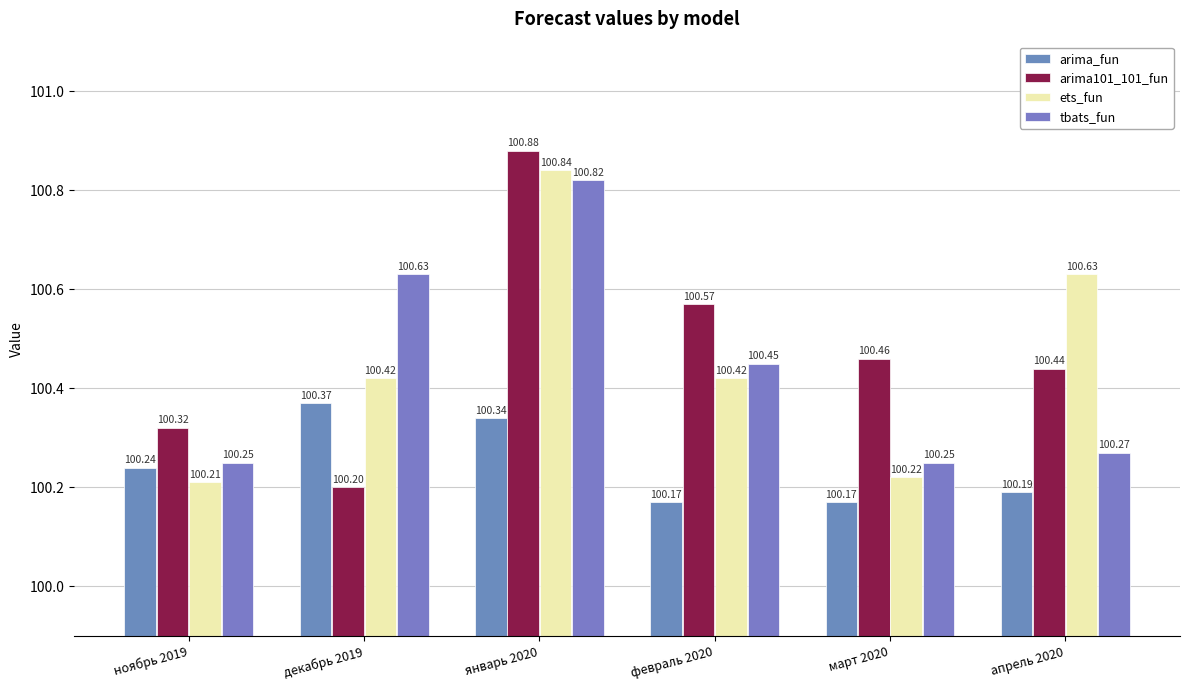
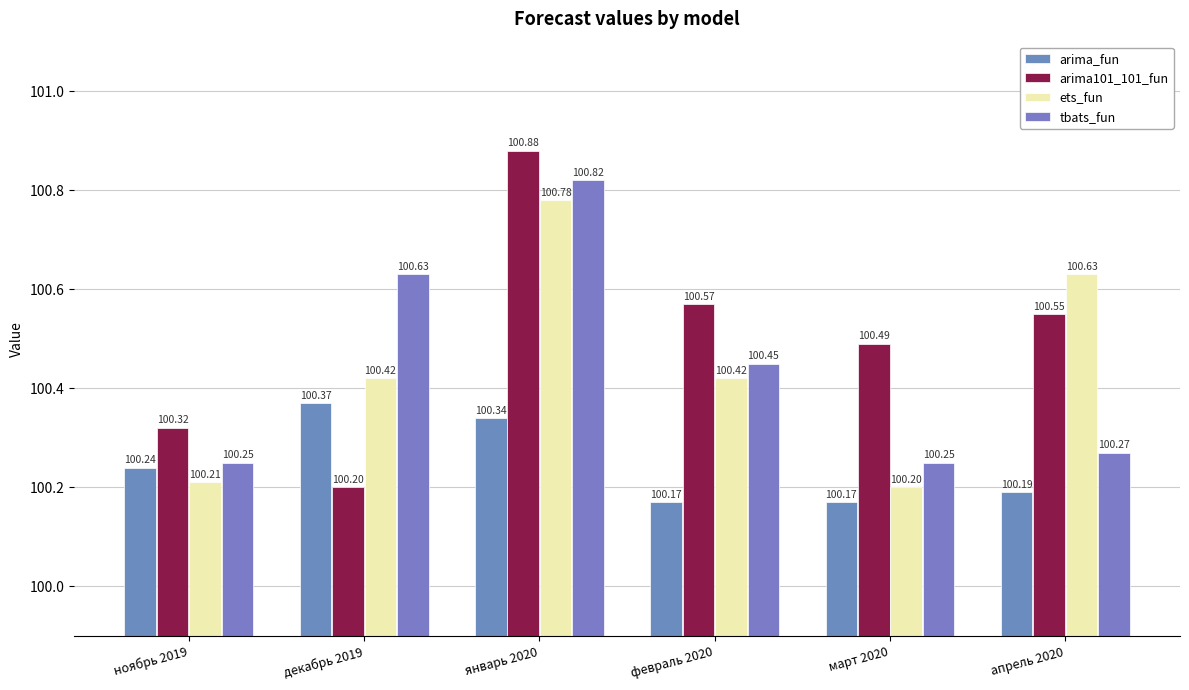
  {
    "arima101_101_fun": {
      "ноябрь 2019": 100.32,
      "декабрь 2019": 100.20,
      "январь 2020": 100.88,
      "февраль 2020": 100.57,
-     "март 2020": 100.46,
-     "апрель 2020": 100.44
+     "март 2020": 100.49,
+     "апрель 2020": 100.55
    },
    "ets_fun": {
      "ноябрь 2019": 100.21,
      "декабрь 2019": 100.42,
-     "январь 2020": 100.84,
+     "январь 2020": 100.78,
      "февраль 2020": 100.42,
-     "март 2020": 100.22,
+     "март 2020": 100.20,
      "апрель 2020": 100.63
    }
  }
